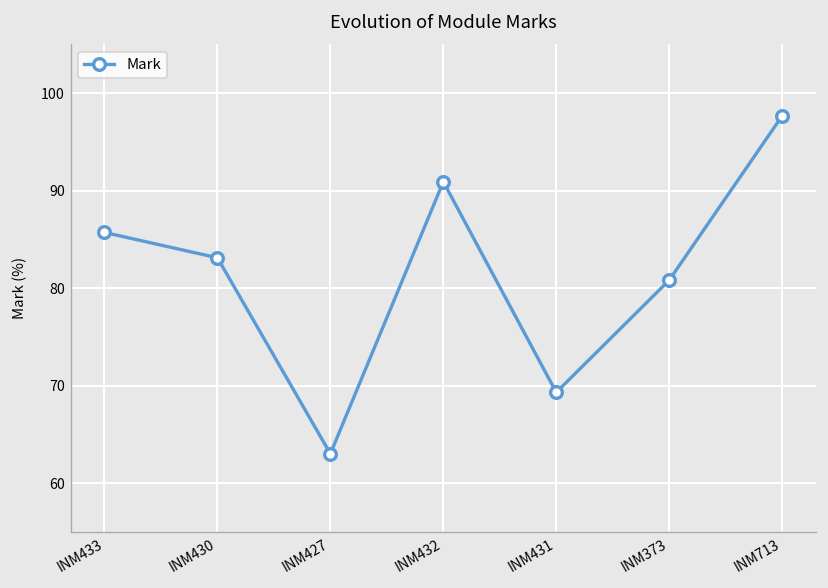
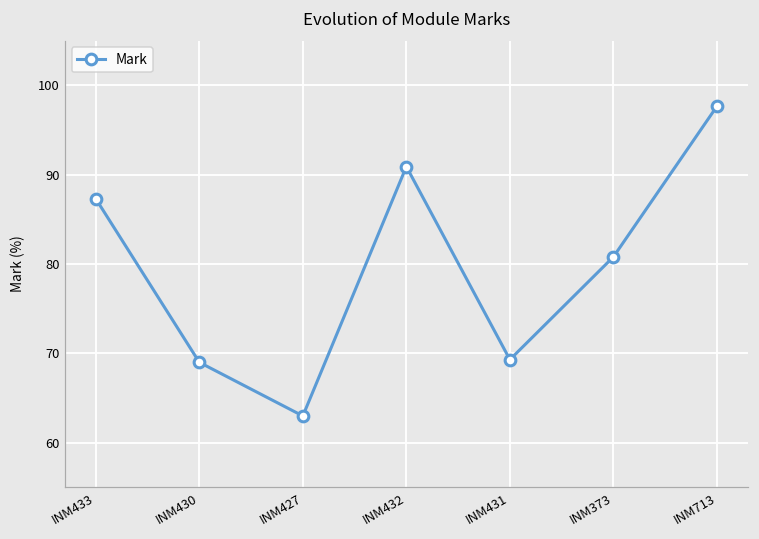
  {
-   "INM433": 86,
-   "INM430": 83,
+   "INM433": 87,
+   "INM430": 69,
    "INM427": 63,
    "INM432": 91,
    "INM431": 69,
    "INM373": 81,
    "INM713": 98
  }
